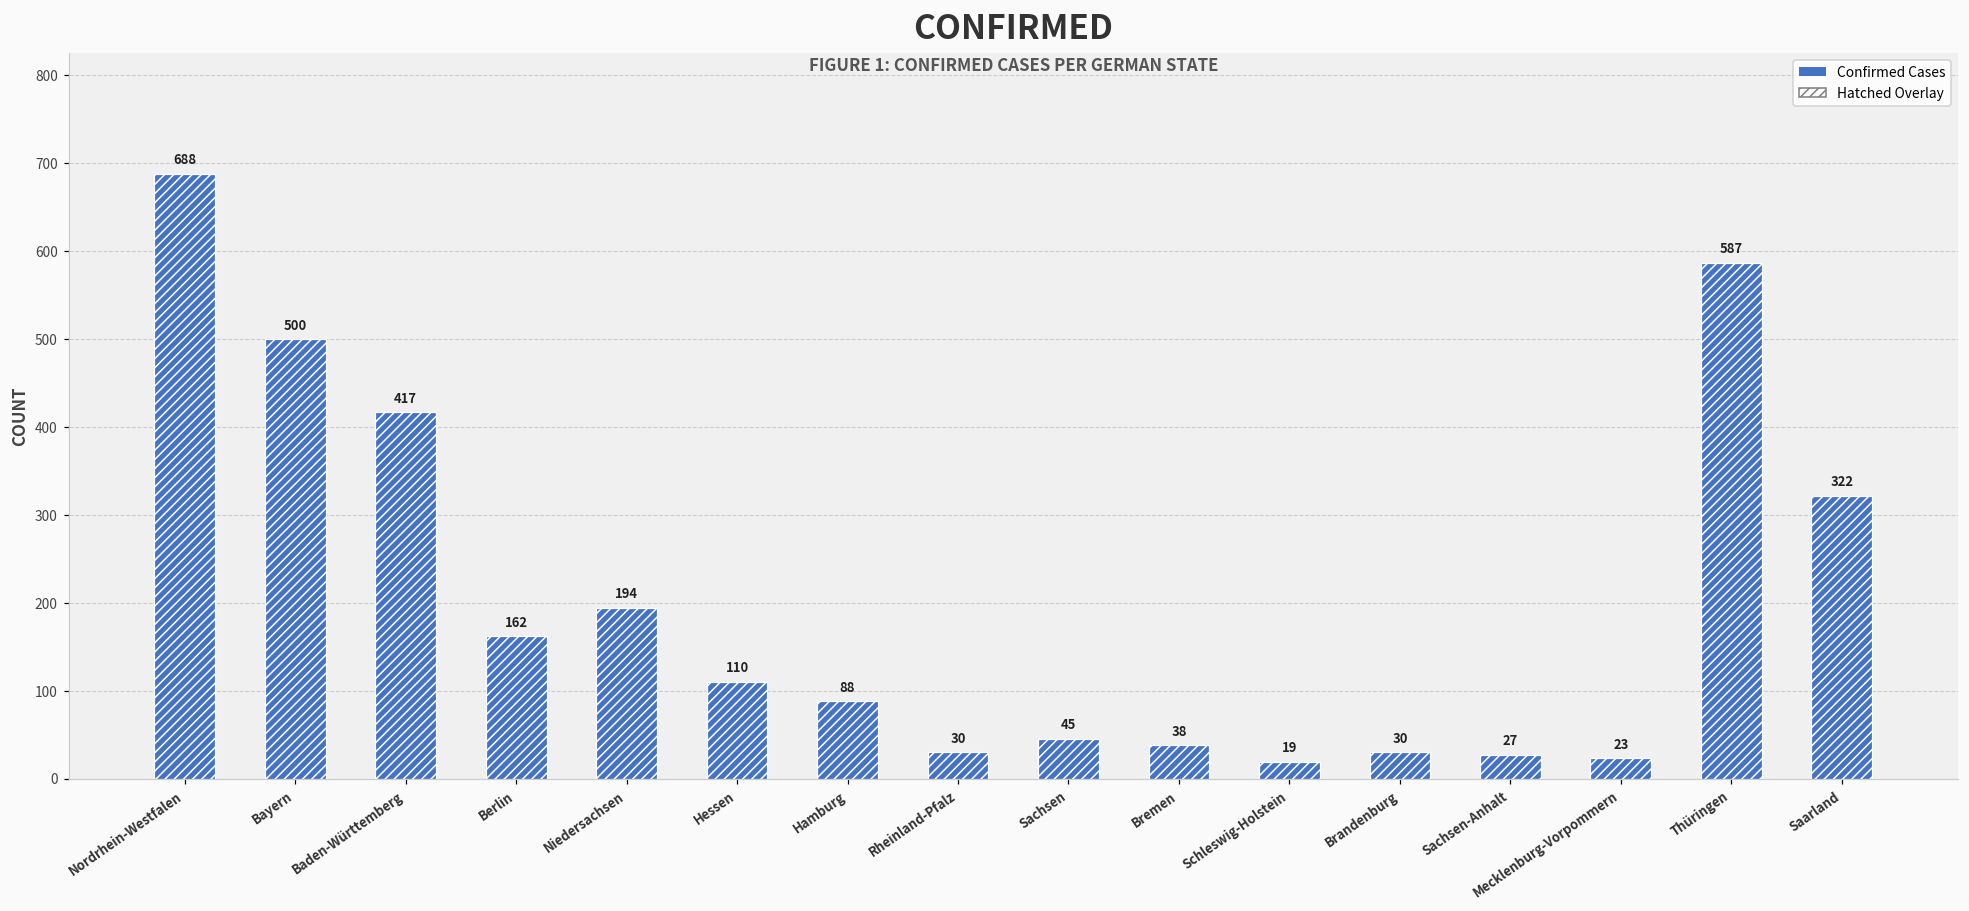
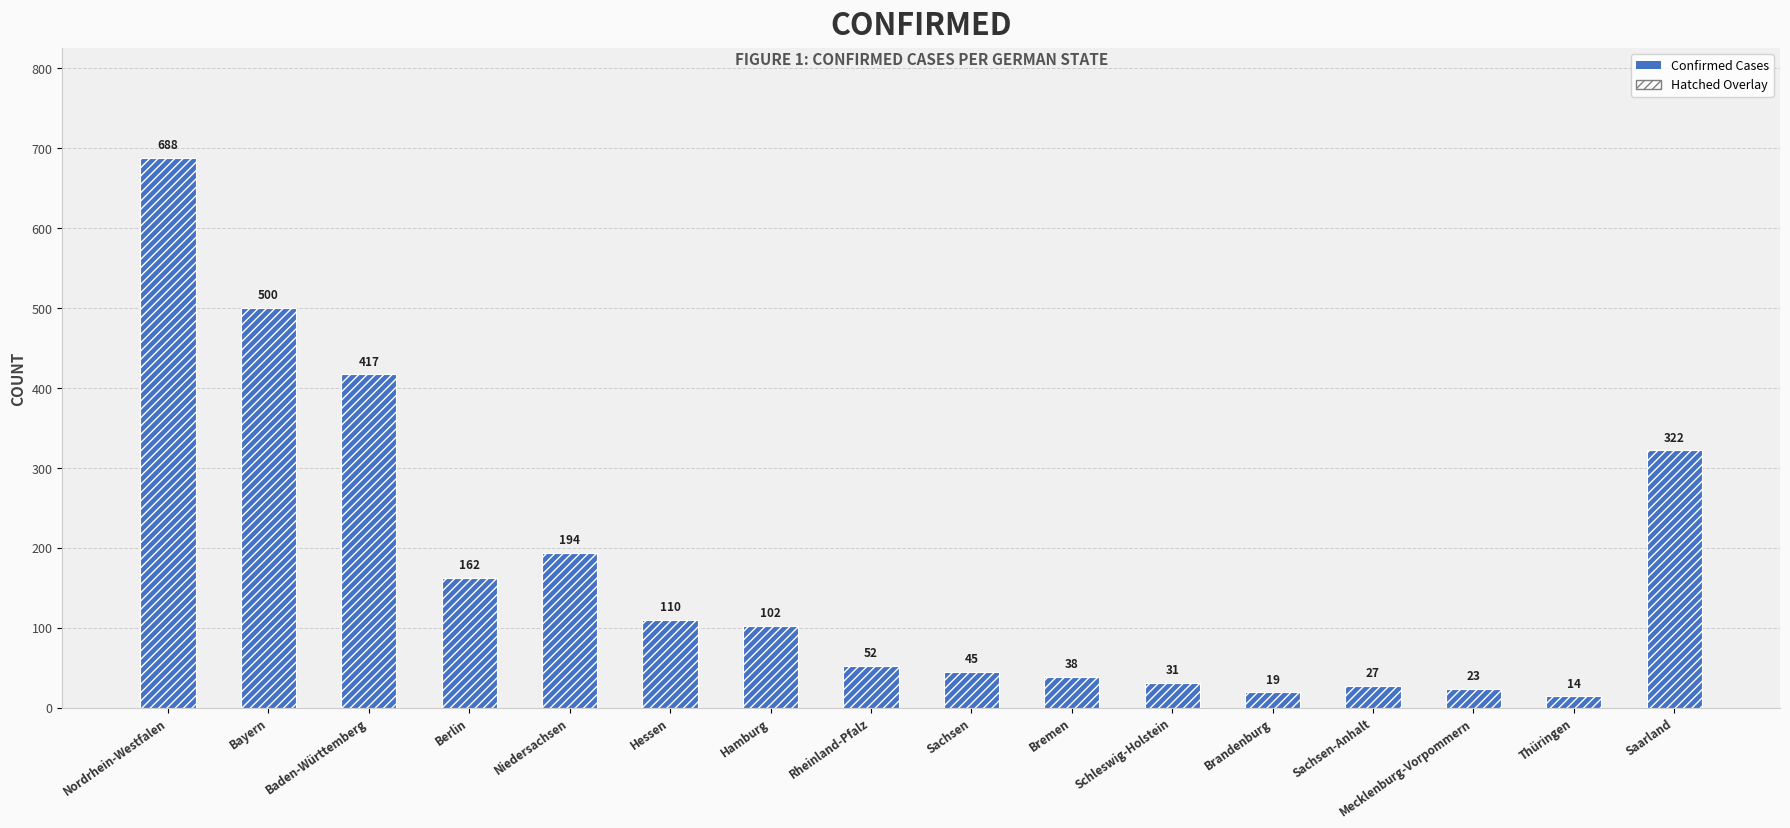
  {
    "Nordrhein-Westfalen": 688,
    "Bayern": 500,
    "Baden-Württemberg": 417,
    "Berlin": 162,
    "Niedersachsen": 194,
    "Hessen": 110,
-   "Hamburg": 88,
-   "Rheinland-Pfalz": 30,
+   "Hamburg": 102,
+   "Rheinland-Pfalz": 52,
    "Sachsen": 45,
    "Bremen": 38,
-   "Schleswig-Holstein": 19,
-   "Brandenburg": 30,
+   "Schleswig-Holstein": 31,
+   "Brandenburg": 19,
    "Sachsen-Anhalt": 27,
    "Mecklenburg-Vorpommern": 23,
-   "Thüringen": 587,
+   "Thüringen": 14,
    "Saarland": 322
  }
